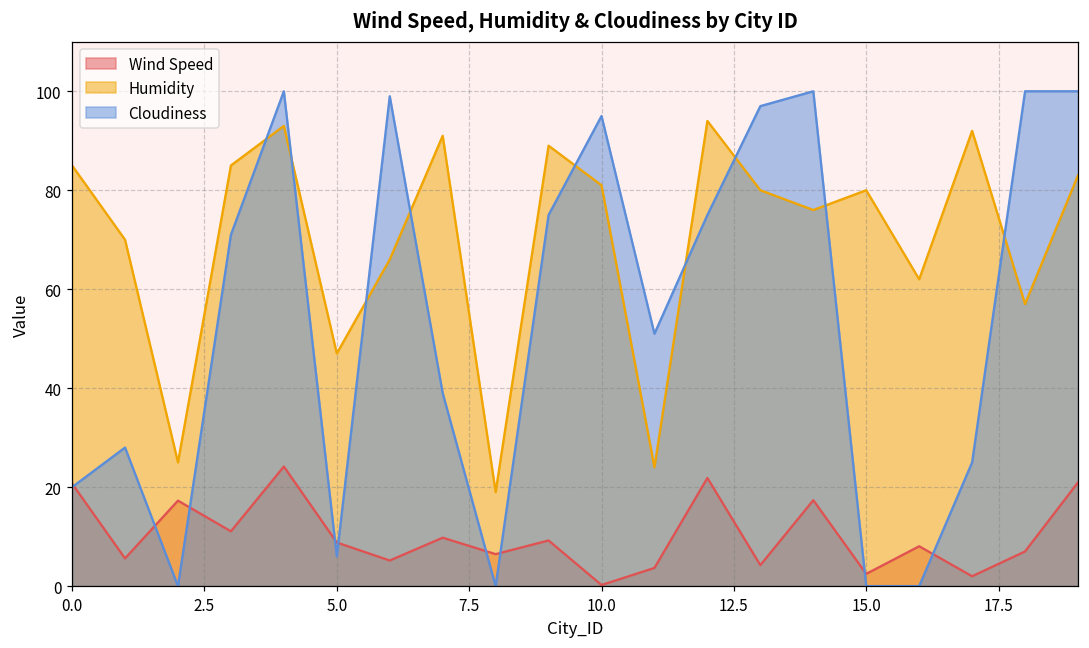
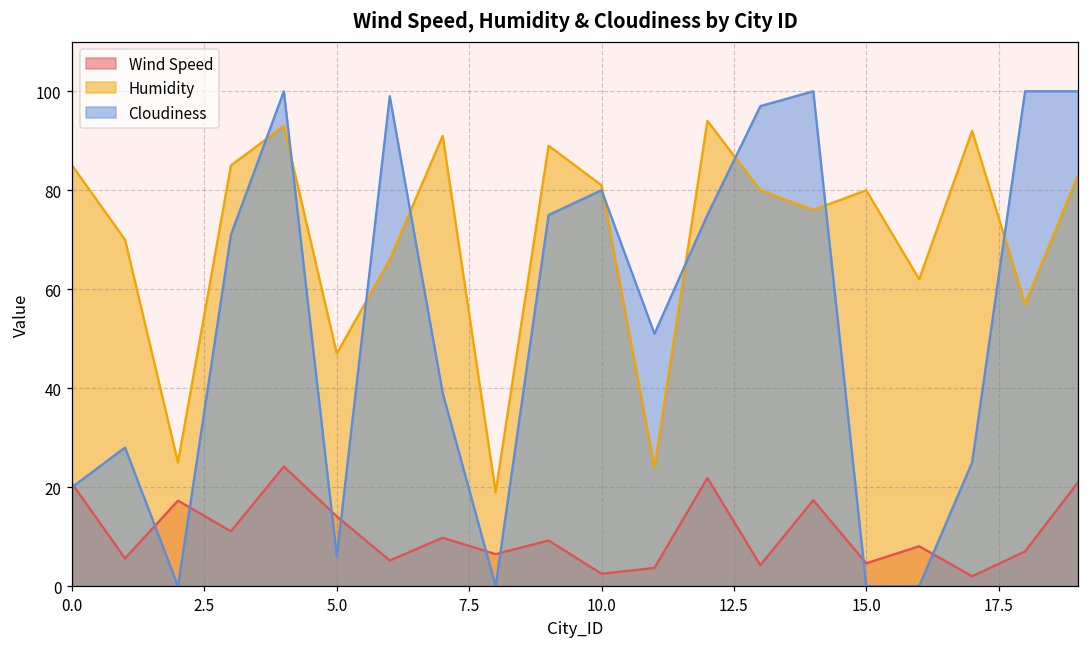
  {
    "Wind Speed": {
      "0.0": 21,
-     "5.0": 9,
-     "10.0": 0,
-     "15.0": 2
+     "5.0": 14,
+     "10.0": 3,
+     "15.0": 5
    },
    "Humidity": {
      "0.0": 85,
      "5.0": 47,
      "10.0": 81,
      "15.0": 80
    },
    "Cloudiness": {
      "0.0": 20,
      "5.0": 6,
-     "10.0": 95,
+     "10.0": 80,
      "15.0": 0
    }
  }
